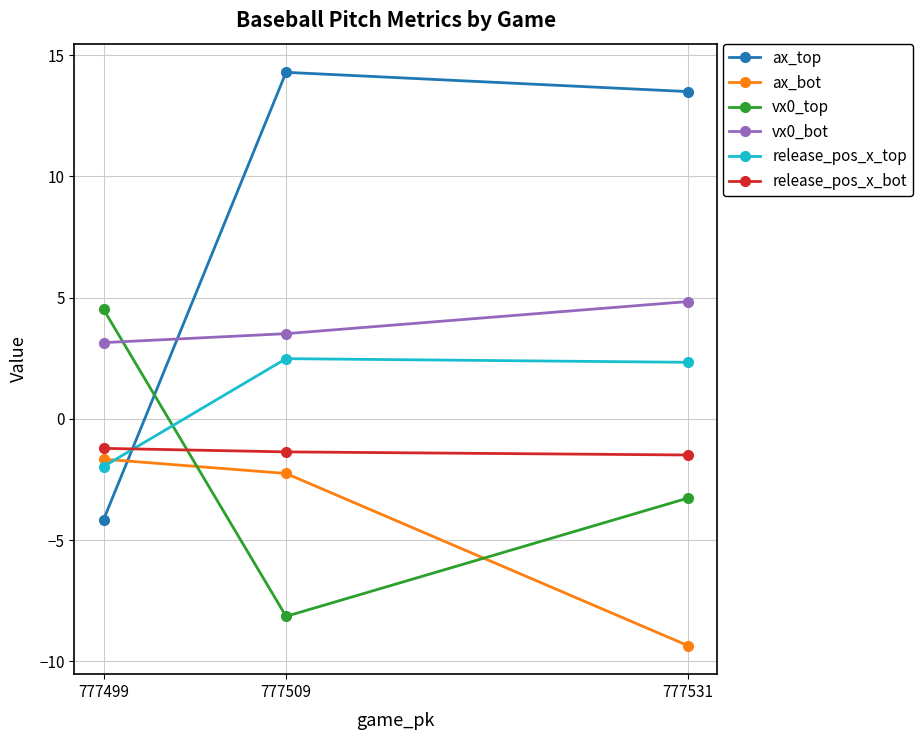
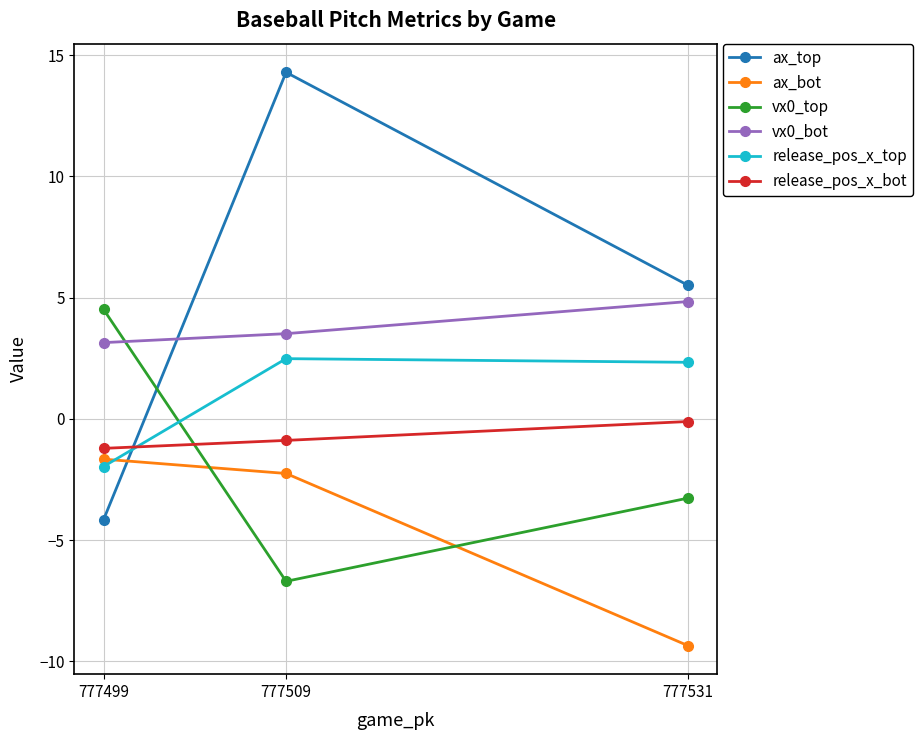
  {
    "ax_top": {
      "777499": -4.2,
      "777509": 14.3,
-     "777531": 13.5
+     "777531": 5.5
    },
    "ax_bot": {
      "777499": -1.7,
      "777509": -2.3,
      "777531": -9.3
    },
    "vx0_top": {
      "777499": 4.5,
-     "777509": -8.1,
+     "777509": -6.7,
      "777531": -3.3
    },
    "vx0_bot": {
      "777499": 3.1,
      "777509": 3.5,
      "777531": 4.8
    },
    "release_pos_x_top": {
      "777499": -2.0,
      "777509": 2.5,
      "777531": 2.3
    },
    "release_pos_x_bot": {
      "777499": -1.2,
-     "777509": -1.4,
-     "777531": -1.5
+     "777509": -0.9,
+     "777531": -0.1
    }
  }
